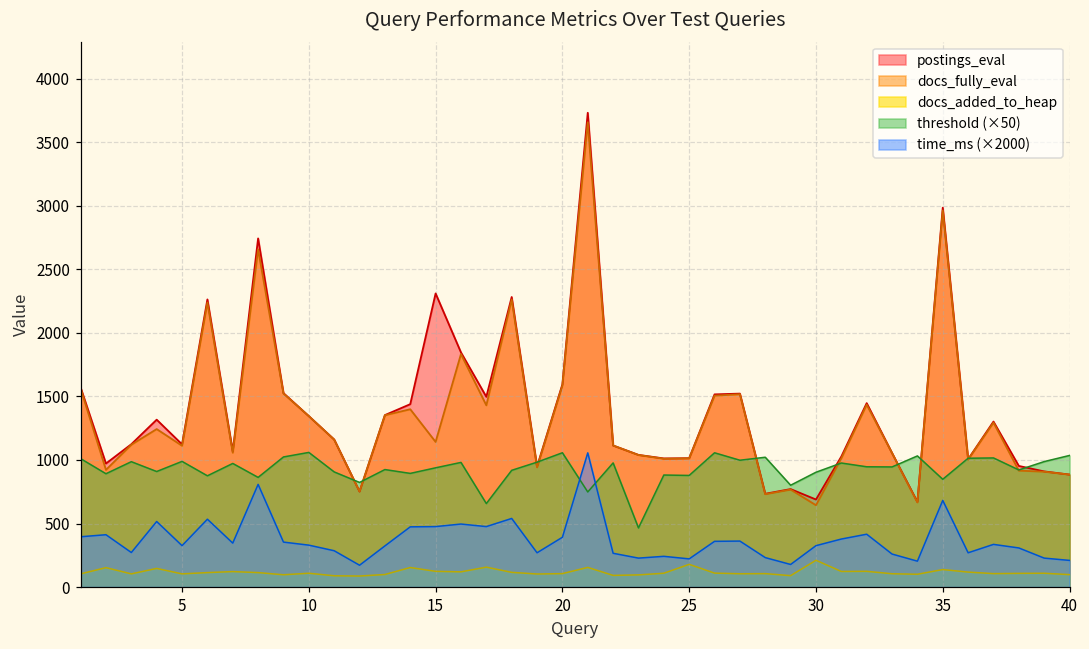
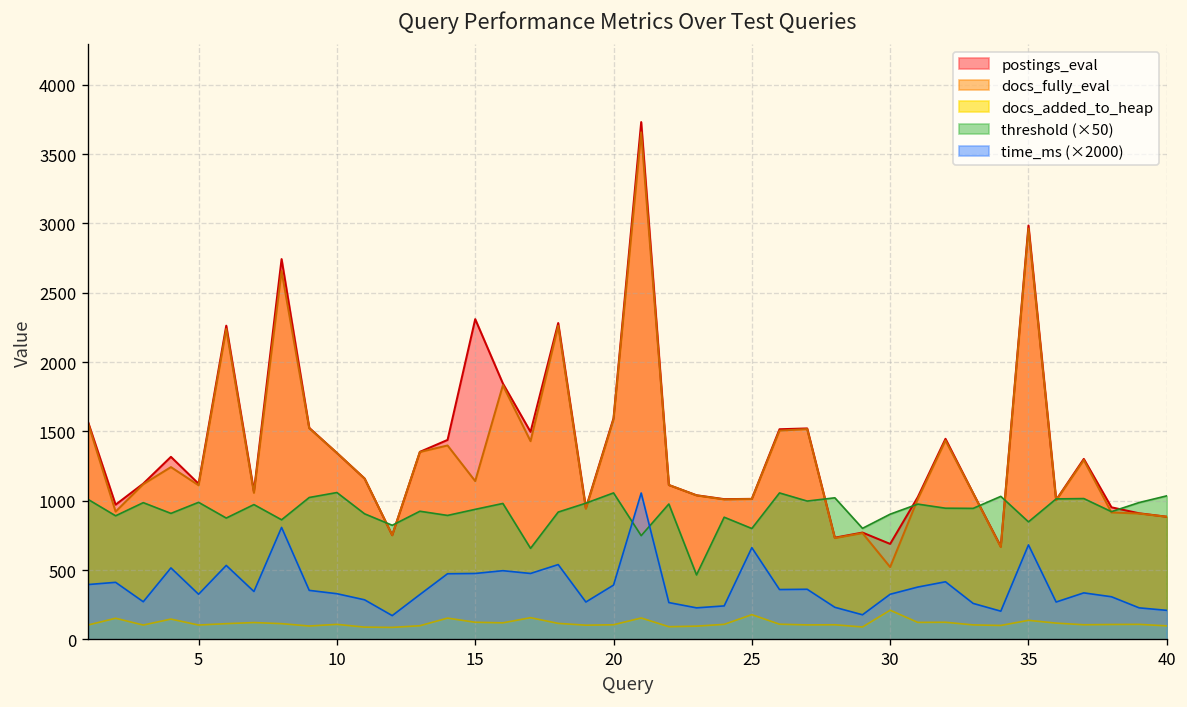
  {
    "postings_eval": {
      "15": 2310,
      "30": 690
    },
    "docs_fully_eval": {
      "15": 1140,
-     "30": 640
+     "30": 520
    },
    "docs_added_to_heap": {
      "5": 100,
      "10": 110,
      "15": 120,
      "20": 110,
      "25": 180,
      "30": 210,
      "35": 140,
      "40": 100
    },
    "threshold (×50)": {
      "5": 990,
      "10": 1060,
      "15": 940,
      "20": 1060,
-     "25": 880,
+     "25": 800,
      "30": 900,
      "35": 850,
      "40": 1040
    },
    "time_ms (×2000)": {
      "5": 330,
      "10": 330,
      "15": 480,
      "20": 390,
-     "25": 220,
+     "25": 660,
      "30": 330,
      "35": 680,
      "40": 210
    }
  }
